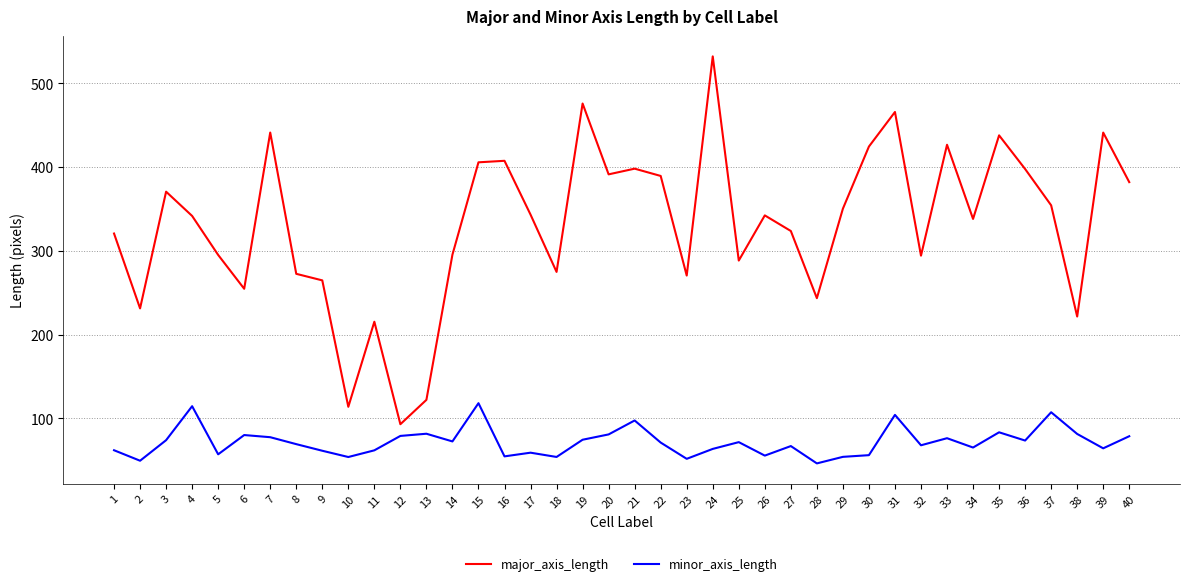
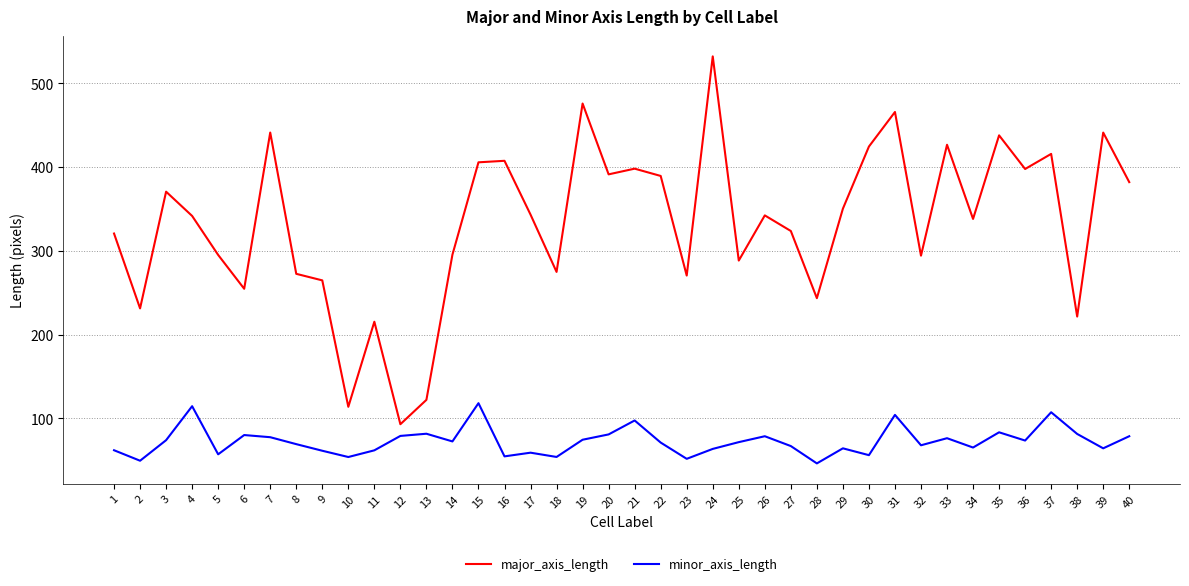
  {
    "major_axis_length": {
      "1": 320,
      "2": 230,
      "3": 370,
      "4": 340,
      "5": 300,
      "6": 250,
      "7": 440,
      "8": 270,
      "9": 260,
      "10": 110,
      "11": 220,
      "12": 90,
      "13": 120,
      "14": 300,
      "15": 410,
      "16": 410,
      "17": 340,
      "18": 270,
      "19": 480,
      "20": 390,
      "21": 400,
      "22": 390,
      "23": 270,
      "24": 530,
      "25": 290,
      "26": 340,
      "27": 320,
      "28": 240,
      "29": 350,
      "30": 420,
      "31": 470,
      "32": 290,
      "33": 430,
      "34": 340,
      "35": 440,
      "36": 400,
-     "37": 350,
+     "37": 420,
      "38": 220,
      "39": 440,
      "40": 380
    },
    "minor_axis_length": {
      "1": 60,
      "2": 50,
      "3": 70,
      "4": 110,
      "5": 60,
      "6": 80,
      "7": 80,
      "8": 70,
      "9": 60,
      "10": 50,
      "11": 60,
      "12": 80,
      "13": 80,
      "14": 70,
      "15": 120,
      "16": 50,
      "17": 60,
      "18": 50,
      "19": 70,
      "20": 80,
      "21": 100,
      "22": 70,
      "23": 50,
      "24": 60,
      "25": 70,
-     "26": 60,
+     "26": 80,
      "27": 70,
      "28": 50,
-     "29": 50,
+     "29": 60,
      "30": 60,
      "31": 100,
      "32": 70,
      "33": 80,
      "34": 70,
      "35": 80,
      "36": 70,
      "37": 110,
      "38": 80,
      "39": 60,
      "40": 80
    }
  }
